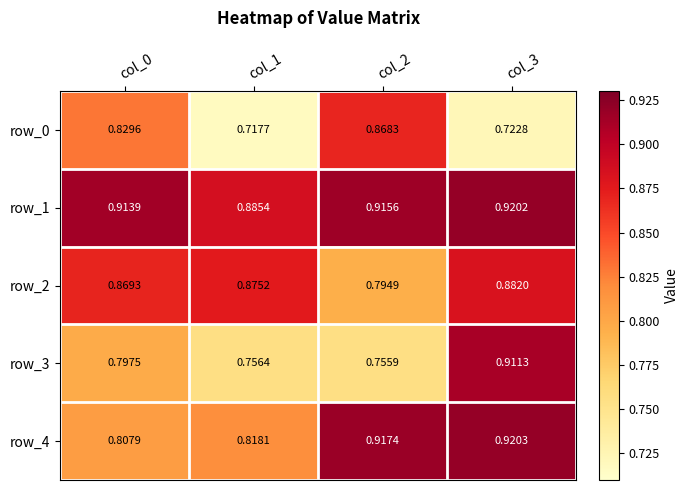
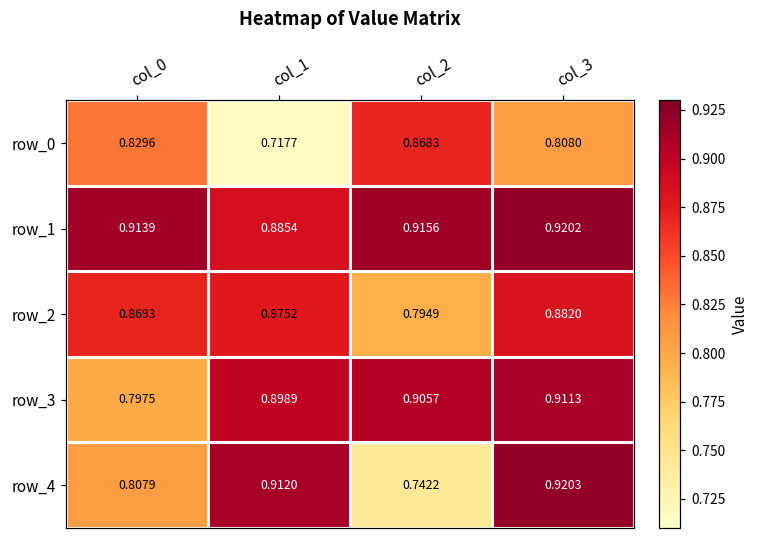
  {
    "row_0": {
      "col_0": 0.8296,
      "col_1": 0.7177,
      "col_2": 0.8683,
-     "col_3": 0.7228
+     "col_3": 0.8080
    },
    "row_1": {
      "col_0": 0.9139,
      "col_1": 0.8854,
      "col_2": 0.9156,
      "col_3": 0.9202
    },
    "row_2": {
      "col_0": 0.8693,
      "col_1": 0.8752,
      "col_2": 0.7949,
      "col_3": 0.8820
    },
    "row_3": {
      "col_0": 0.7975,
-     "col_1": 0.7564,
-     "col_2": 0.7559,
+     "col_1": 0.8989,
+     "col_2": 0.9057,
      "col_3": 0.9113
    },
    "row_4": {
      "col_0": 0.8079,
-     "col_1": 0.8181,
-     "col_2": 0.9174,
+     "col_1": 0.9120,
+     "col_2": 0.7422,
      "col_3": 0.9203
    }
  }
